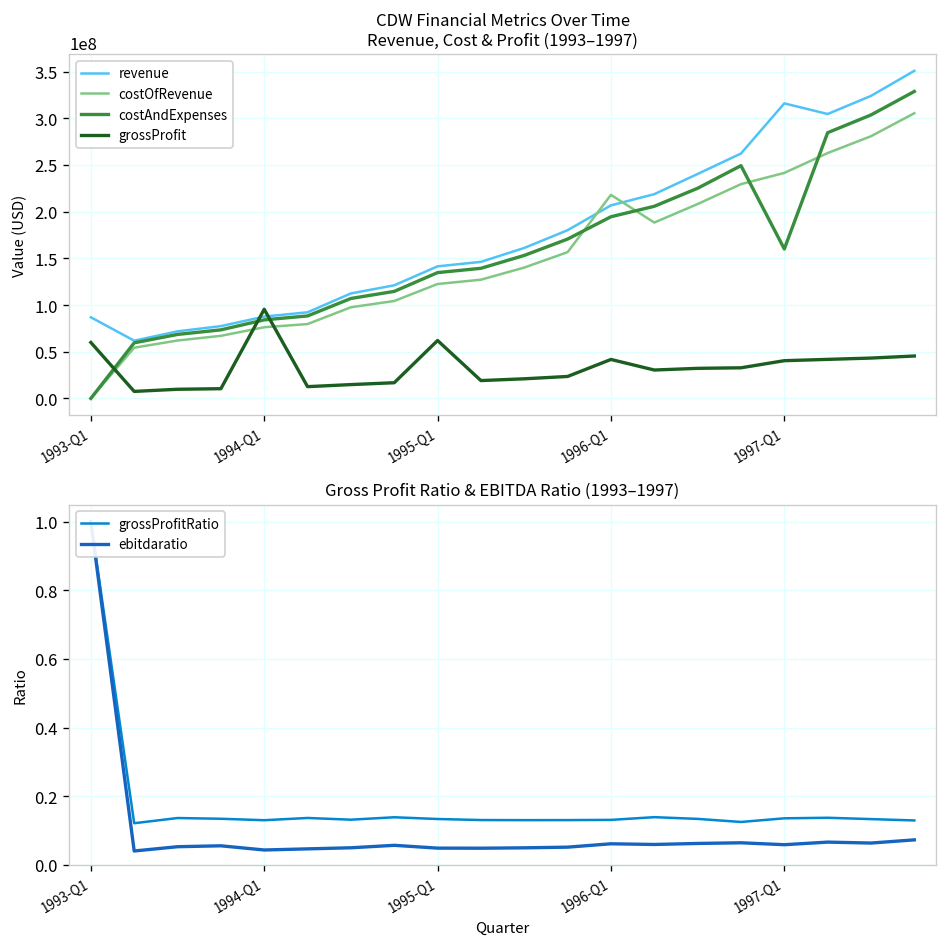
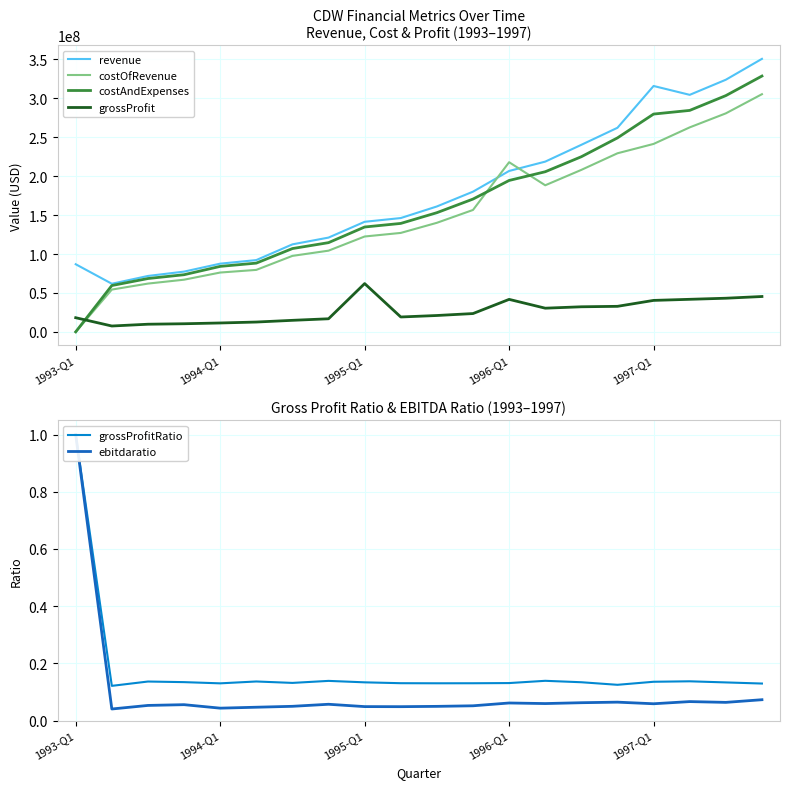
  {
    "CDW Financial Metrics Over Time Revenue, Cost & Profit (1993–1997)": {
      "revenue": {
        "1993-Q1": 90000000,
        "1994-Q1": 90000000,
        "1995-Q1": 140000000,
        "1996-Q1": 210000000,
        "1997-Q1": 320000000
      },
      "costOfRevenue": {
        "1994-Q1": 80000000,
        "1995-Q1": 120000000,
        "1996-Q1": 220000000,
        "1997-Q1": 240000000
      },
      "costAndExpenses": {
        "1994-Q1": 80000000,
        "1995-Q1": 130000000,
        "1996-Q1": 190000000,
-       "1997-Q1": 160000000
+       "1997-Q1": 280000000
      },
      "grossProfit": {
-       "1993-Q1": 60000000,
-       "1994-Q1": 100000000,
+       "1993-Q1": 20000000,
+       "1994-Q1": 10000000,
        "1995-Q1": 60000000,
        "1996-Q1": 40000000,
        "1997-Q1": 40000000
      }
    }
  }
